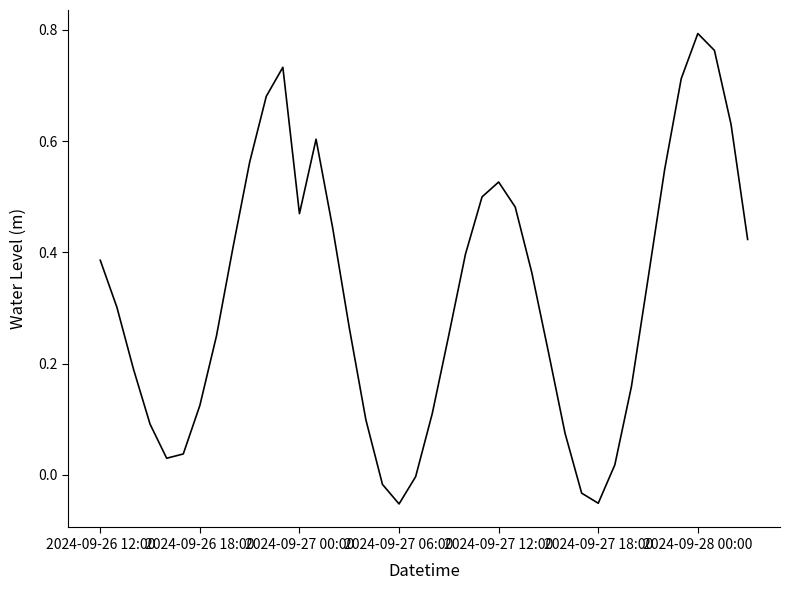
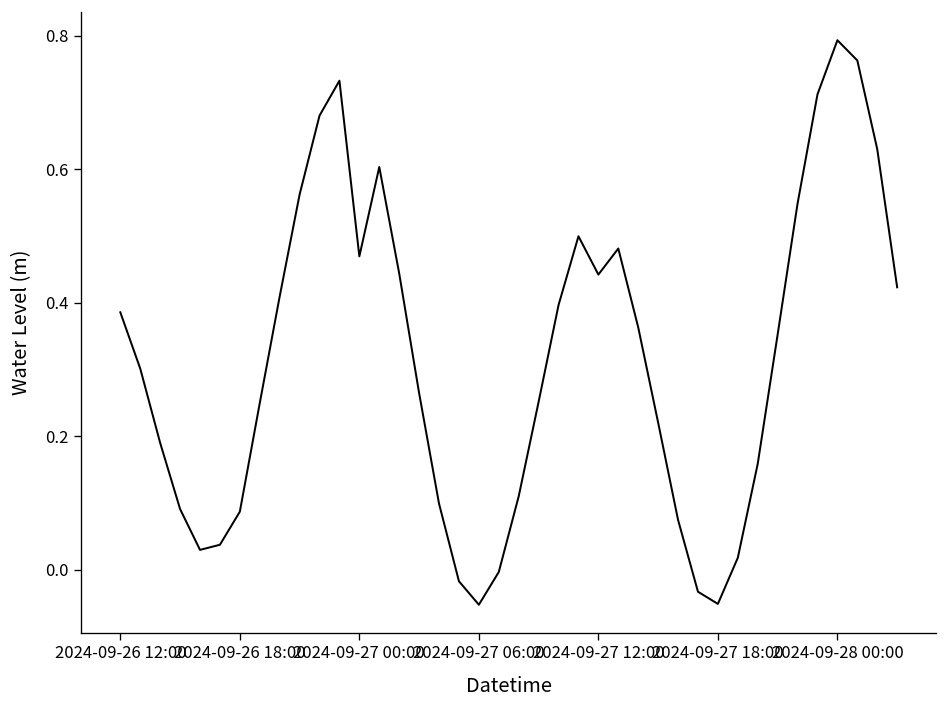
  {
    "2024-09-26 12:00": 0.39,
-   "2024-09-26 18:00": 0.12,
+   "2024-09-26 18:00": 0.09,
    "2024-09-27 00:00": 0.47,
    "2024-09-27 06:00": -0.05,
-   "2024-09-27 12:00": 0.53,
+   "2024-09-27 12:00": 0.44,
    "2024-09-27 18:00": -0.05,
    "2024-09-28 00:00": 0.79
  }
